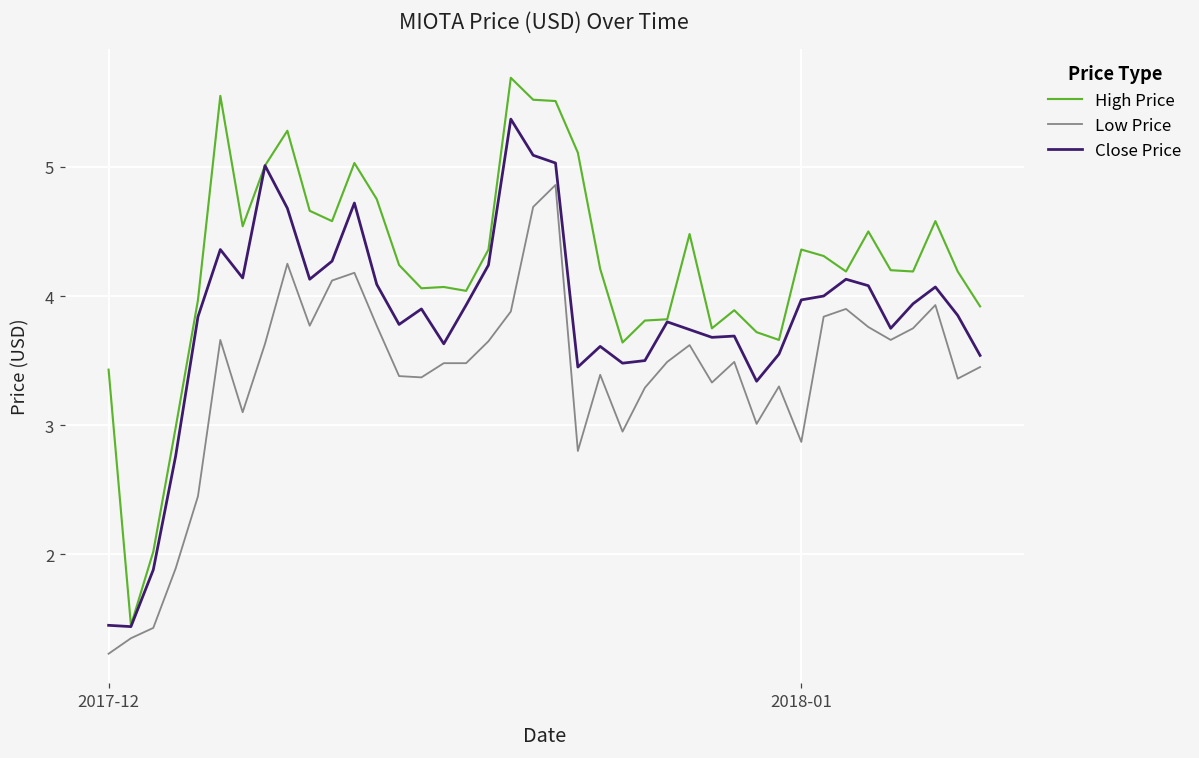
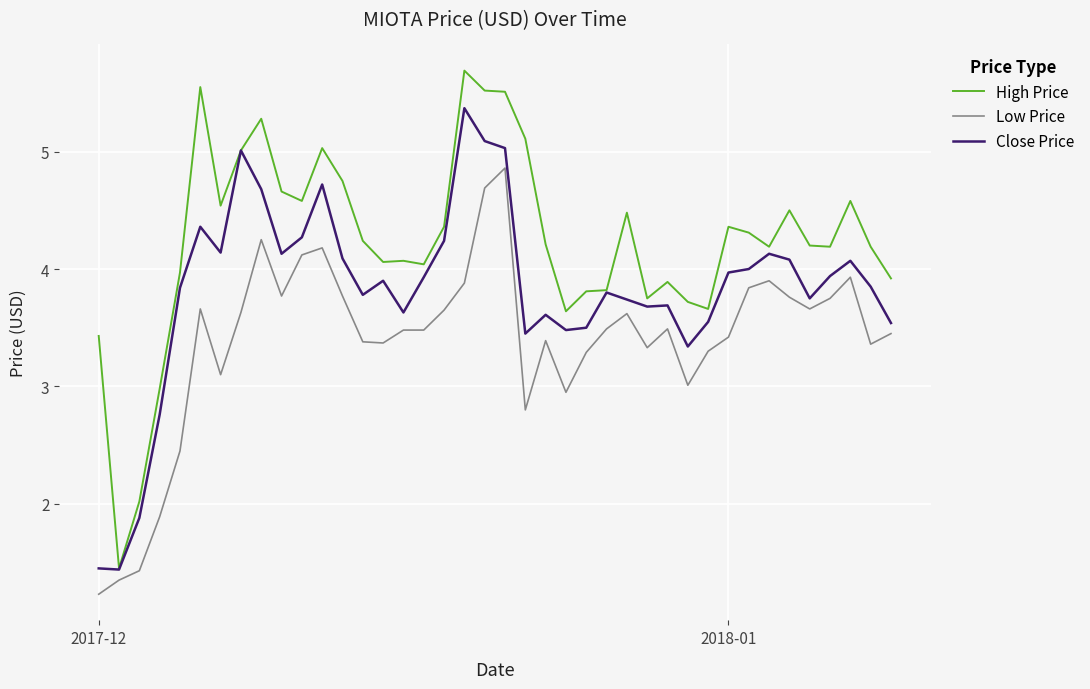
  {
    "High Price": {
      "2017-12": 3.43,
      "2018-01": 4.36
    },
    "Low Price": {
      "2017-12": 1.23,
-     "2018-01": 2.87
+     "2018-01": 3.42
    },
    "Close Price": {
      "2017-12": 1.45,
      "2018-01": 3.97
    }
  }
